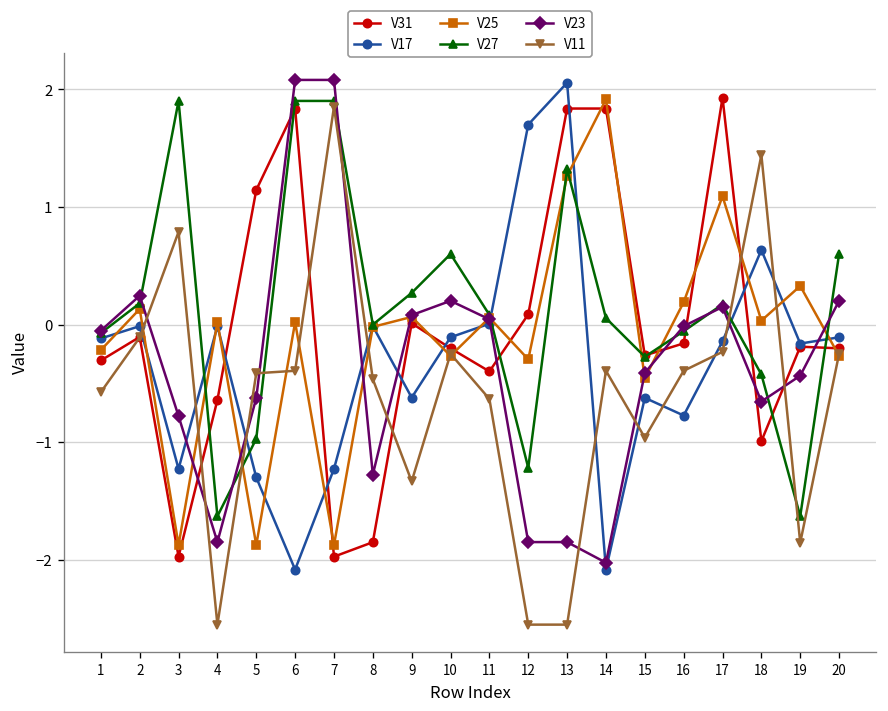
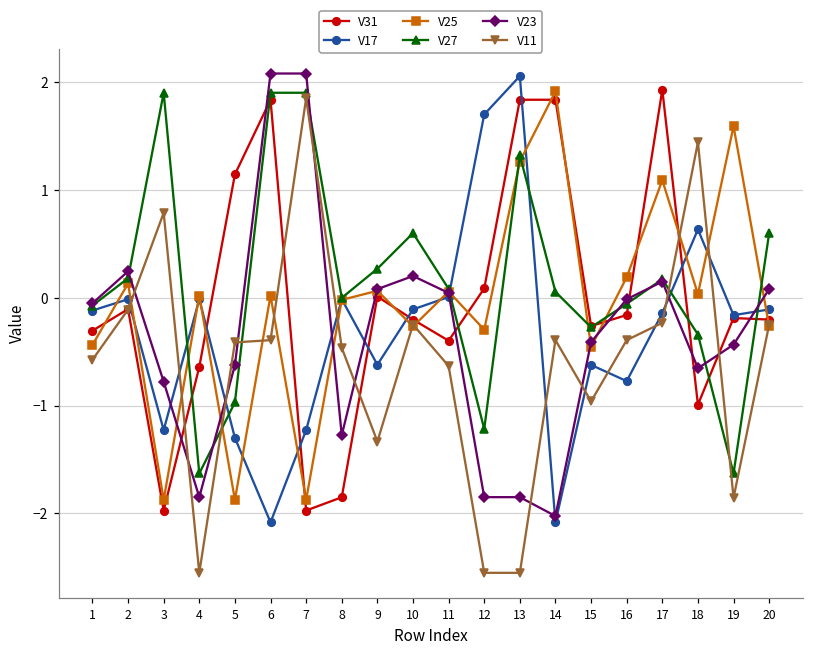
  {
    "V31": {
      "1": -0.3,
      "3": -2.0,
      "4": -0.6,
      "5": 1.1,
      "6": 1.8,
      "7": -2.0,
      "8": -1.8,
      "9": 0.0,
      "10": -0.2,
      "11": -0.4,
      "12": 0.1,
      "13": 1.8,
      "14": 1.8,
      "16": -0.2,
      "17": 1.9,
      "18": -1.0,
      "19": -0.2,
      "20": -0.2
    },
    "V17": {
      "1": -0.1,
      "2": 0.0,
      "3": -1.2,
      "4": 0.0,
      "5": -1.3,
      "6": -2.1,
      "7": -1.2,
      "9": -0.6,
      "10": -0.1,
      "11": 0.0,
      "12": 1.7,
      "13": 2.1,
      "14": -2.1,
      "15": -0.6,
      "16": -0.8,
      "17": -0.1,
      "18": 0.6,
      "19": -0.2,
      "20": -0.1
    },
    "V25": {
-     "1": -0.2,
+     "1": -0.4,
      "2": 0.1,
      "3": -1.9,
      "4": 0.0,
      "5": -1.9,
      "6": 0.0,
      "7": -1.9,
      "12": -0.3,
      "13": 1.3,
      "14": 1.9,
      "15": -0.5,
      "16": 0.2,
      "17": 1.1,
      "18": 0.0,
-     "19": 0.3
+     "19": 1.6
    },
    "V27": {
      "2": 0.2,
      "3": 1.9,
      "4": -1.6,
      "5": -1.0,
      "6": 1.9,
      "7": 1.9,
      "9": 0.3,
      "10": 0.6,
      "12": -1.2,
      "13": 1.3,
      "14": 0.1,
      "16": -0.1,
-     "18": -0.4,
+     "18": -0.3,
      "19": -1.6,
      "20": 0.6
    },
    "V23": {
      "2": 0.2,
      "3": -0.8,
      "4": -1.8,
      "5": -0.6,
      "6": 2.1,
      "7": 2.1,
      "8": -1.3,
      "10": 0.2,
      "12": -1.8,
      "13": -1.8,
      "14": -2.0,
      "15": -0.4,
      "16": 0.0,
      "18": -0.7,
      "19": -0.4,
-     "20": 0.2
+     "20": 0.1
    },
    "V11": {
      "1": -0.6,
      "3": 0.8,
      "4": -2.6,
      "5": -0.4,
      "6": -0.4,
      "7": 1.9,
      "8": -0.5,
      "9": -1.3,
      "11": -0.6,
      "12": -2.6,
      "13": -2.6,
      "14": -0.4,
      "15": -1.0,
      "16": -0.4,
      "17": -0.2,
      "18": 1.4,
      "19": -1.9
    }
  }
